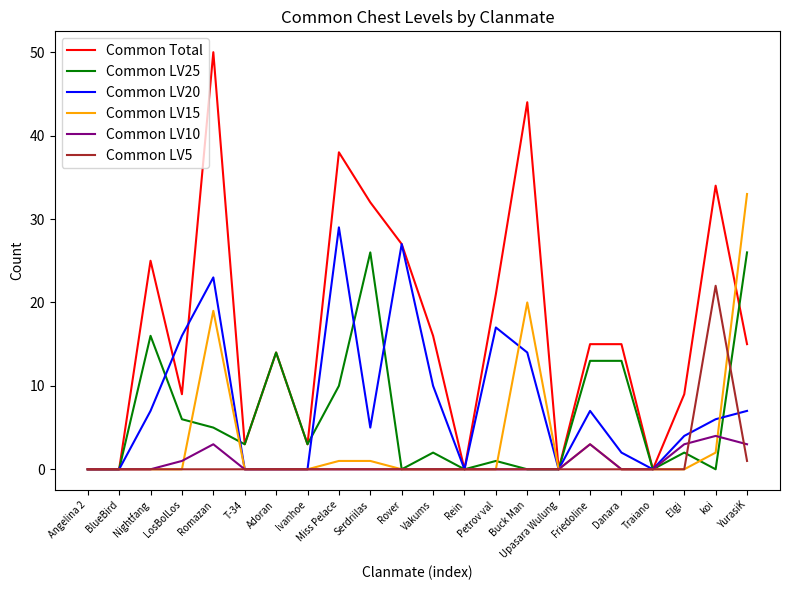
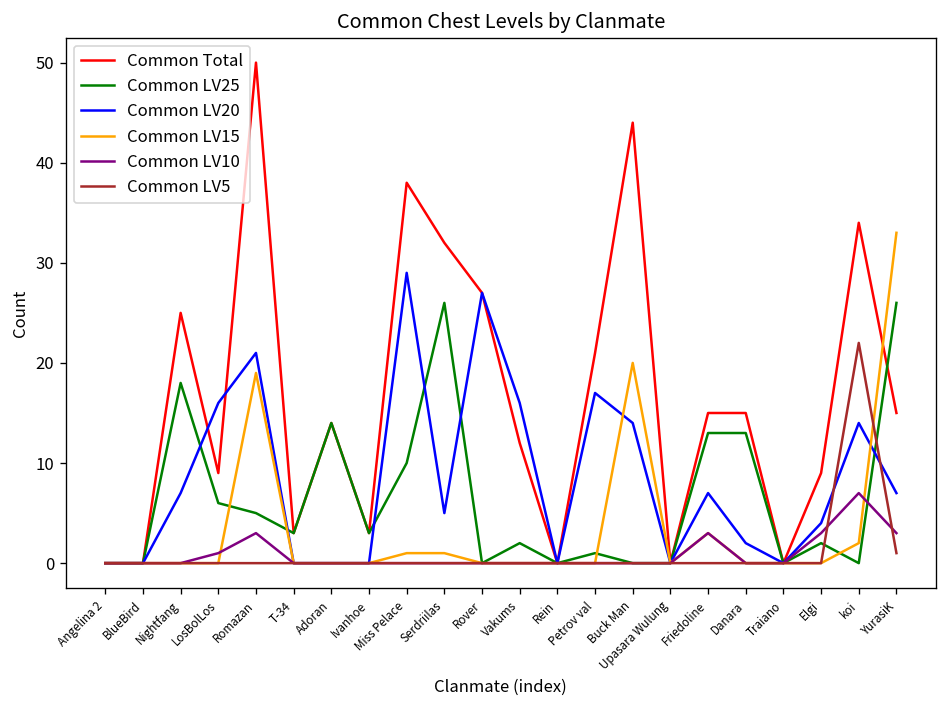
  {
    "Common Total": {
      "Nightfang": 25,
      "LosBolLos": 9,
      "Romazan": 50,
      "Miss Pelace": 38,
      "Serdriilas": 32,
-     "Vakums": 16,
+     "Vakums": 12,
      "Petrov val": 21,
      "Buck Man": 44,
      "Friedoline": 15,
      "Danara": 15,
      "Elgi": 9,
      "koi": 34,
      "YurasiK": 15
    },
    "Common LV25": {
-     "Nightfang": 16,
+     "Nightfang": 18,
      "LosBolLos": 6,
      "Romazan": 5,
      "Miss Pelace": 10,
      "Serdriilas": 26,
      "Vakums": 2,
      "Petrov val": 1,
      "Friedoline": 13,
      "Danara": 13,
      "Elgi": 2,
      "koi": 0,
      "YurasiK": 26
    },
    "Common LV20": {
      "Nightfang": 7,
      "LosBolLos": 16,
-     "Romazan": 23,
+     "Romazan": 21,
      "Miss Pelace": 29,
      "Serdriilas": 5,
-     "Vakums": 10,
+     "Vakums": 16,
      "Petrov val": 17,
      "Buck Man": 14,
      "Friedoline": 7,
      "Danara": 2,
      "Elgi": 4,
-     "koi": 6,
+     "koi": 14,
      "YurasiK": 7
    },
    "Common LV15": {
      "Romazan": 19,
      "Miss Pelace": 1,
      "Serdriilas": 1,
      "Buck Man": 20,
      "koi": 2,
      "YurasiK": 33
    },
    "Common LV10": {
      "LosBolLos": 1,
      "Romazan": 3,
      "Elgi": 3,
-     "koi": 4,
+     "koi": 7,
      "YurasiK": 3
    },
    "Common LV5": {
      "Romazan": 0,
      "Friedoline": 0,
      "koi": 22,
      "YurasiK": 1
    }
  }
